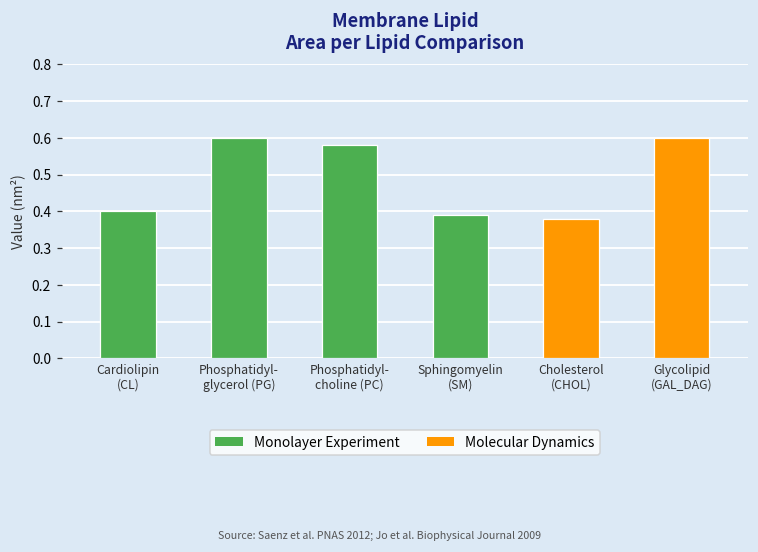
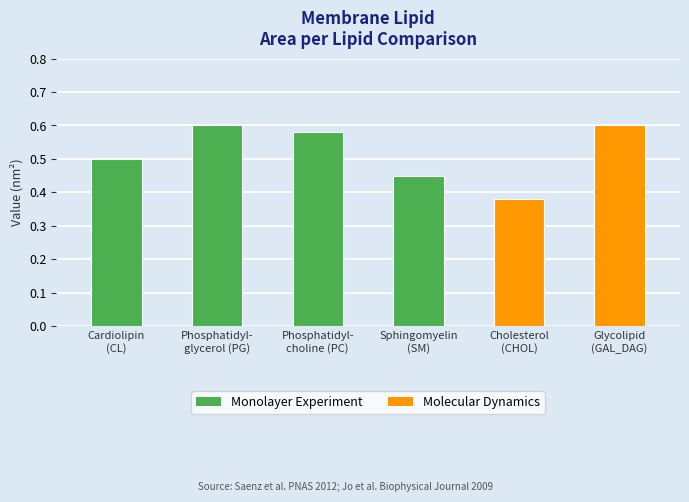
  {
-   "Cardiolipin (CL)": 0.4,
+   "Cardiolipin (CL)": 0.5,
    "Phosphatidyl- glycerol (PG)": 0.60,
    "Phosphatidyl- choline (PC)": 0.58,
-   "Sphingomyelin (SM)": 0.39,
+   "Sphingomyelin (SM)": 0.45,
    "Cholesterol (CHOL)": 0.38,
    "Glycolipid (GAL_DAG)": 0.60
  }
